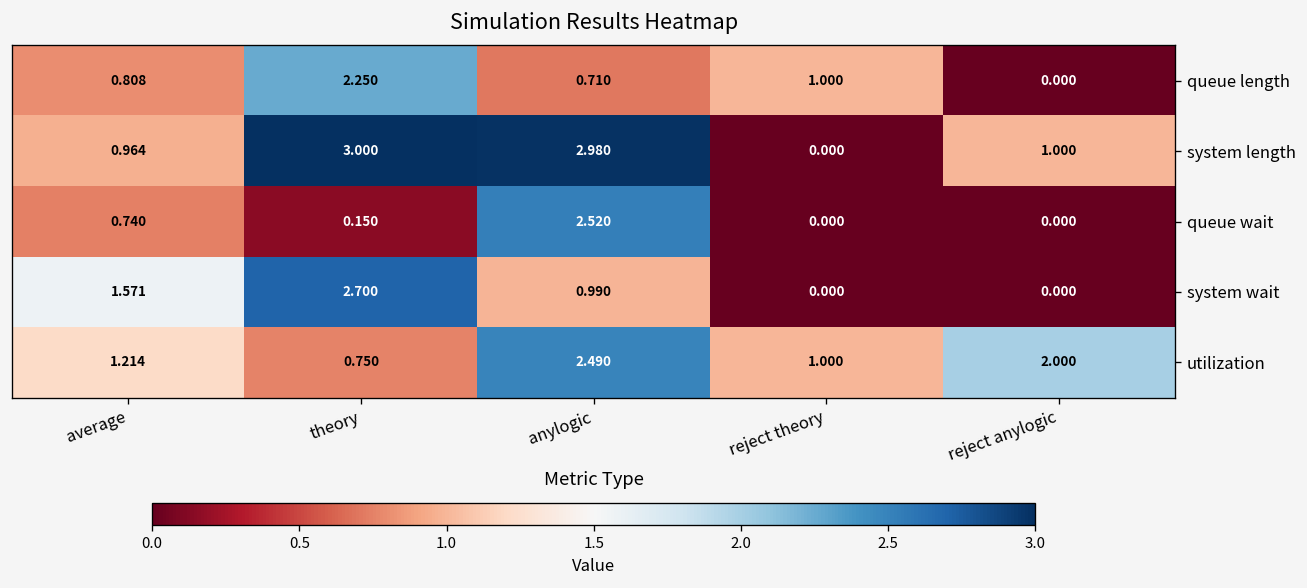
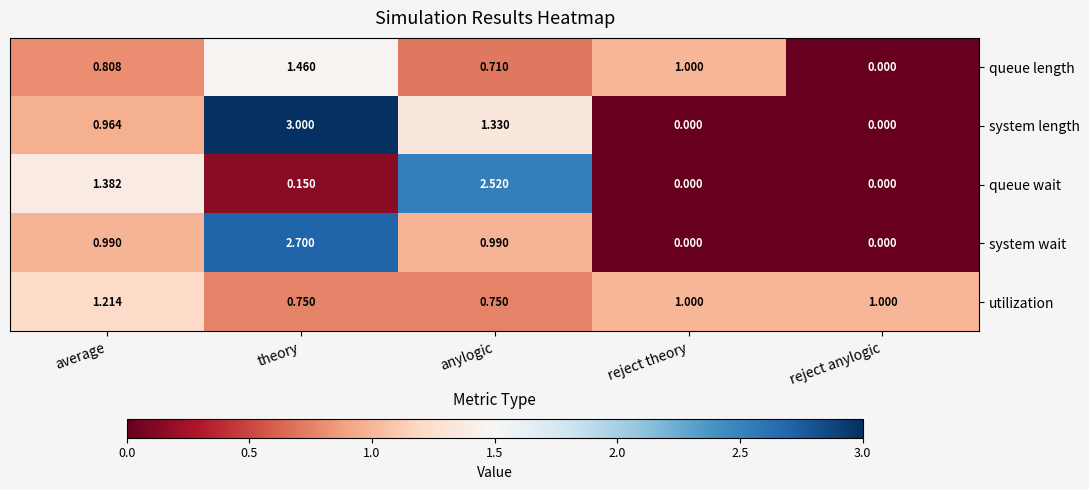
  {
    "queue length": {
      "average": 0.808,
-     "theory": 2.250,
+     "theory": 1.460,
      "anylogic": 0.710,
      "reject theory": 1.000,
      "reject anylogic": 0.000
    },
    "system length": {
      "average": 0.964,
      "theory": 3.000,
-     "anylogic": 2.980,
+     "anylogic": 1.330,
      "reject theory": 0.000,
-     "reject anylogic": 1.000
+     "reject anylogic": 0.000
    },
    "queue wait": {
-     "average": 0.740,
+     "average": 1.382,
      "theory": 0.150,
      "anylogic": 2.520,
      "reject theory": 0.000,
      "reject anylogic": 0.000
    },
    "system wait": {
-     "average": 1.571,
+     "average": 0.990,
      "theory": 2.700,
      "anylogic": 0.990,
      "reject theory": 0.000,
      "reject anylogic": 0.000
    },
    "utilization": {
      "average": 1.214,
      "theory": 0.750,
-     "anylogic": 2.490,
+     "anylogic": 0.750,
      "reject theory": 1.000,
-     "reject anylogic": 2.000
+     "reject anylogic": 1.000
    }
  }
